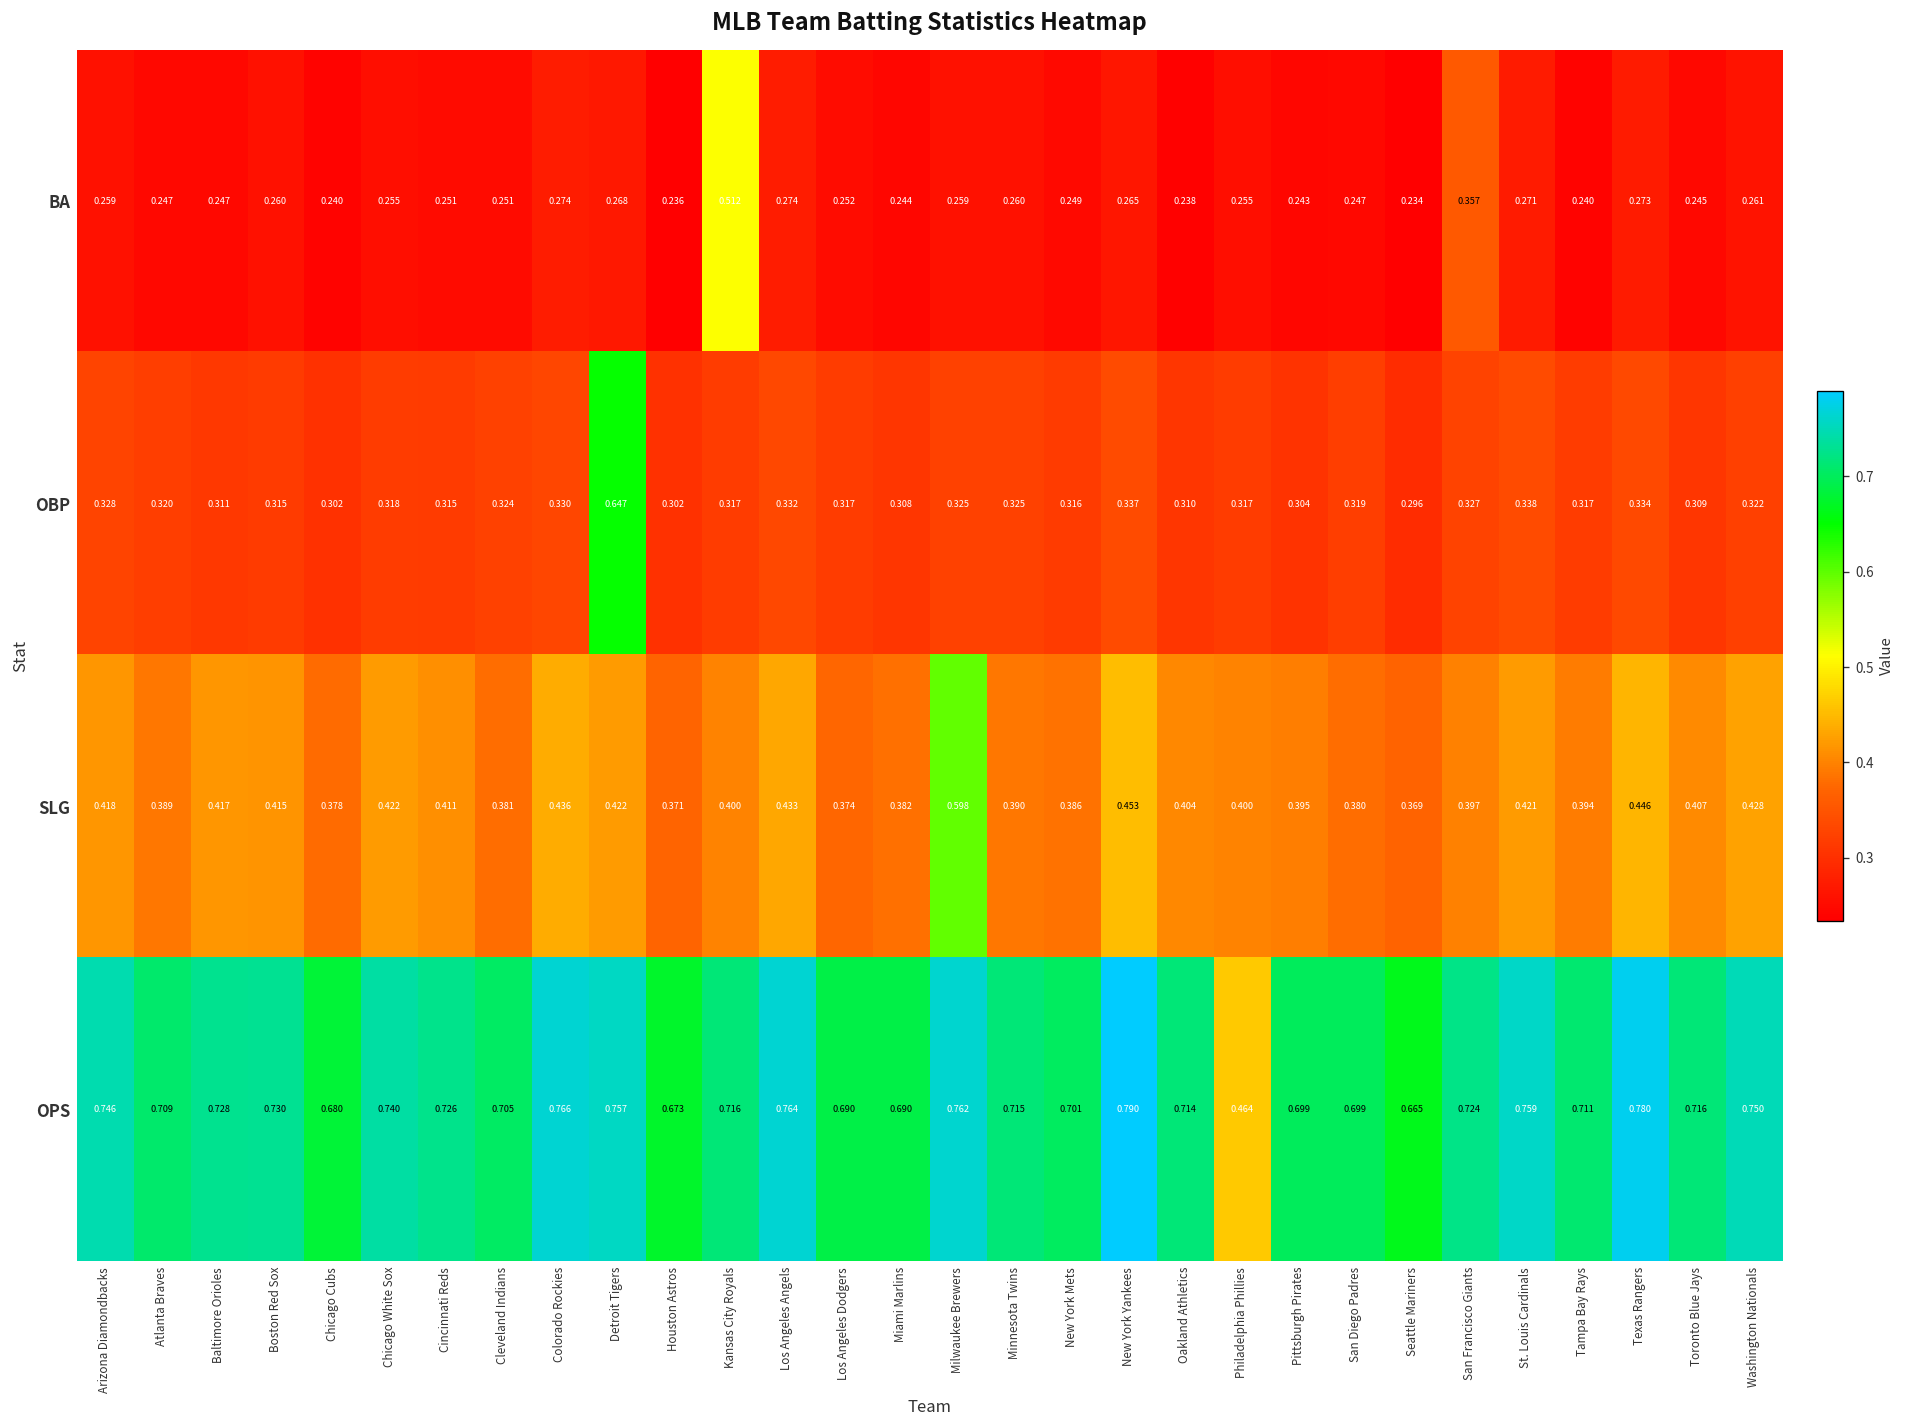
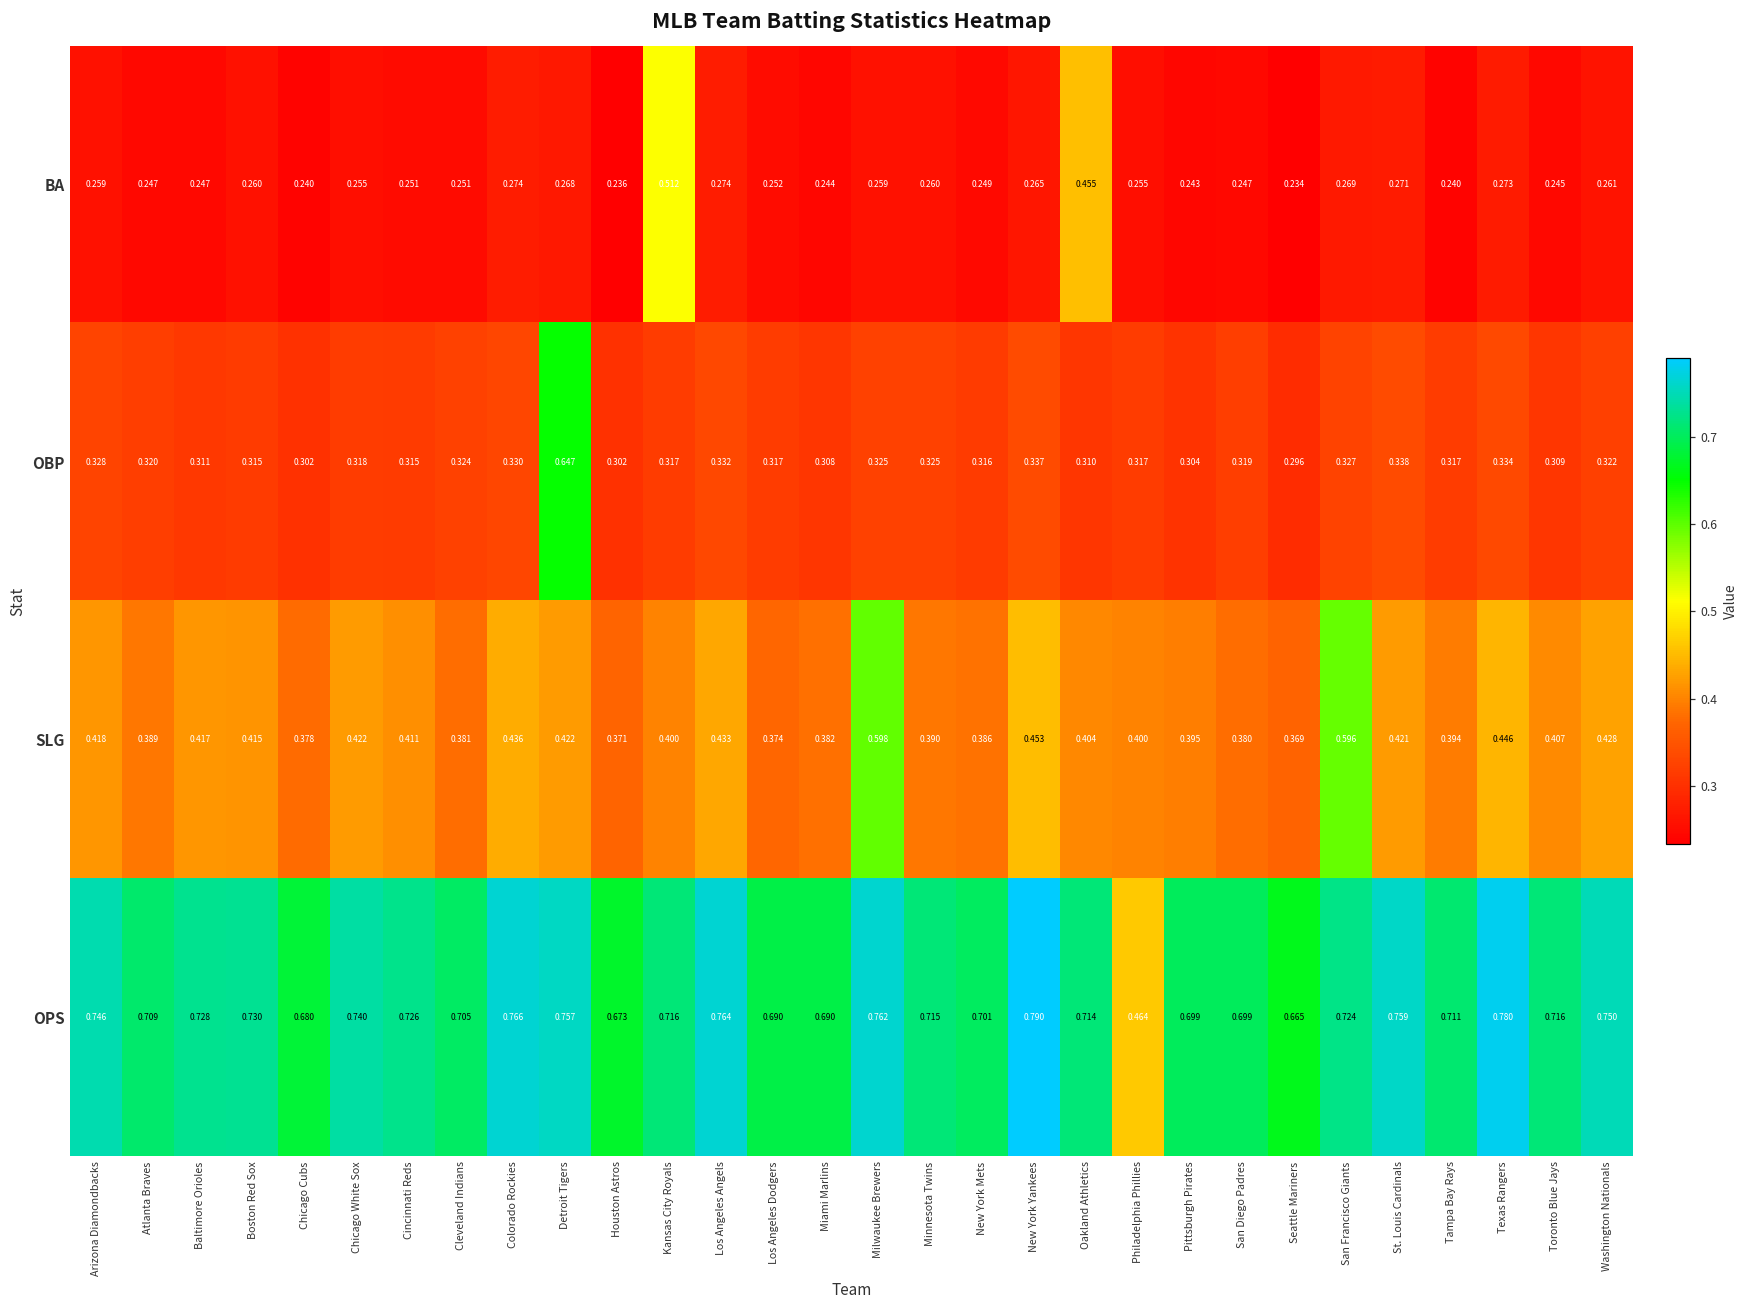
  {
    "BA": {
      "Arizona Diamondbacks": 0.259,
      "Atlanta Braves": 0.247,
      "Baltimore Orioles": 0.247,
      "Boston Red Sox": 0.260,
      "Chicago Cubs": 0.240,
      "Chicago White Sox": 0.255,
      "Cincinnati Reds": 0.251,
      "Cleveland Indians": 0.251,
      "Colorado Rockies": 0.274,
      "Detroit Tigers": 0.268,
      "Houston Astros": 0.236,
      "Kansas City Royals": 0.512,
      "Los Angeles Angels": 0.274,
      "Los Angeles Dodgers": 0.252,
      "Miami Marlins": 0.244,
      "Milwaukee Brewers": 0.259,
      "Minnesota Twins": 0.260,
      "New York Mets": 0.249,
      "New York Yankees": 0.265,
-     "Oakland Athletics": 0.238,
+     "Oakland Athletics": 0.455,
      "Philadelphia Phillies": 0.255,
      "Pittsburgh Pirates": 0.243,
      "San Diego Padres": 0.247,
      "Seattle Mariners": 0.234,
-     "San Francisco Giants": 0.357,
+     "San Francisco Giants": 0.269,
      "St. Louis Cardinals": 0.271,
      "Tampa Bay Rays": 0.240,
      "Texas Rangers": 0.273,
      "Toronto Blue Jays": 0.245,
      "Washington Nationals": 0.261
    },
    "OBP": {
      "Arizona Diamondbacks": 0.328,
      "Atlanta Braves": 0.320,
      "Baltimore Orioles": 0.311,
      "Boston Red Sox": 0.315,
      "Chicago Cubs": 0.302,
      "Chicago White Sox": 0.318,
      "Cincinnati Reds": 0.315,
      "Cleveland Indians": 0.324,
      "Colorado Rockies": 0.330,
      "Detroit Tigers": 0.647,
      "Houston Astros": 0.302,
      "Kansas City Royals": 0.317,
      "Los Angeles Angels": 0.332,
      "Los Angeles Dodgers": 0.317,
      "Miami Marlins": 0.308,
      "Milwaukee Brewers": 0.325,
      "Minnesota Twins": 0.325,
      "New York Mets": 0.316,
      "New York Yankees": 0.337,
      "Oakland Athletics": 0.310,
      "Philadelphia Phillies": 0.317,
      "Pittsburgh Pirates": 0.304,
      "San Diego Padres": 0.319,
      "Seattle Mariners": 0.296,
      "San Francisco Giants": 0.327,
      "St. Louis Cardinals": 0.338,
      "Tampa Bay Rays": 0.317,
      "Texas Rangers": 0.334,
      "Toronto Blue Jays": 0.309,
      "Washington Nationals": 0.322
    },
    "SLG": {
      "Arizona Diamondbacks": 0.418,
      "Atlanta Braves": 0.389,
      "Baltimore Orioles": 0.417,
      "Boston Red Sox": 0.415,
      "Chicago Cubs": 0.378,
      "Chicago White Sox": 0.422,
      "Cincinnati Reds": 0.411,
      "Cleveland Indians": 0.381,
      "Colorado Rockies": 0.436,
      "Detroit Tigers": 0.422,
      "Houston Astros": 0.371,
      "Kansas City Royals": 0.400,
      "Los Angeles Angels": 0.433,
      "Los Angeles Dodgers": 0.374,
      "Miami Marlins": 0.382,
      "Milwaukee Brewers": 0.598,
      "Minnesota Twins": 0.390,
      "New York Mets": 0.386,
      "New York Yankees": 0.453,
      "Oakland Athletics": 0.404,
      "Philadelphia Phillies": 0.400,
      "Pittsburgh Pirates": 0.395,
      "San Diego Padres": 0.380,
      "Seattle Mariners": 0.369,
-     "San Francisco Giants": 0.397,
+     "San Francisco Giants": 0.596,
      "St. Louis Cardinals": 0.421,
      "Tampa Bay Rays": 0.394,
      "Texas Rangers": 0.446,
      "Toronto Blue Jays": 0.407,
      "Washington Nationals": 0.428
    },
    "OPS": {
      "Arizona Diamondbacks": 0.746,
      "Atlanta Braves": 0.709,
      "Baltimore Orioles": 0.728,
      "Boston Red Sox": 0.730,
      "Chicago Cubs": 0.680,
      "Chicago White Sox": 0.740,
      "Cincinnati Reds": 0.726,
      "Cleveland Indians": 0.705,
      "Colorado Rockies": 0.766,
      "Detroit Tigers": 0.757,
      "Houston Astros": 0.673,
      "Kansas City Royals": 0.716,
      "Los Angeles Angels": 0.764,
      "Los Angeles Dodgers": 0.690,
      "Miami Marlins": 0.690,
      "Milwaukee Brewers": 0.762,
      "Minnesota Twins": 0.715,
      "New York Mets": 0.701,
      "New York Yankees": 0.790,
      "Oakland Athletics": 0.714,
      "Philadelphia Phillies": 0.464,
      "Pittsburgh Pirates": 0.699,
      "San Diego Padres": 0.699,
      "Seattle Mariners": 0.665,
      "San Francisco Giants": 0.724,
      "St. Louis Cardinals": 0.759,
      "Tampa Bay Rays": 0.711,
      "Texas Rangers": 0.780,
      "Toronto Blue Jays": 0.716,
      "Washington Nationals": 0.750
    }
  }
